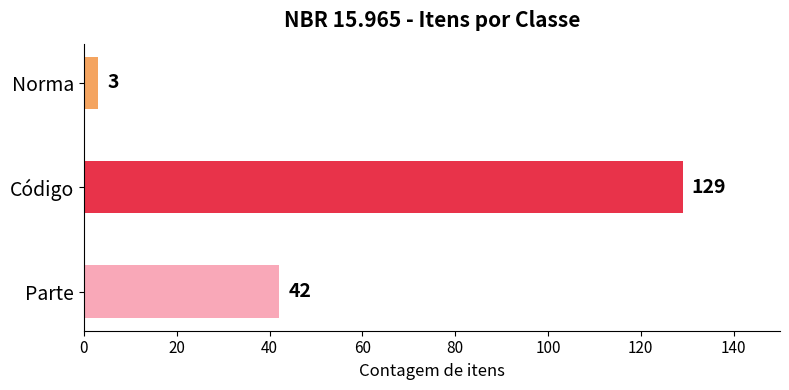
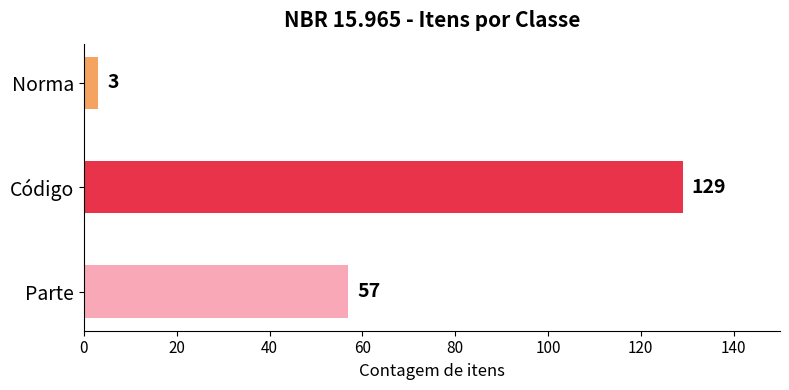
  {
    "Norma": 3,
    "Código": 129,
-   "Parte": 42
+   "Parte": 57
  }
